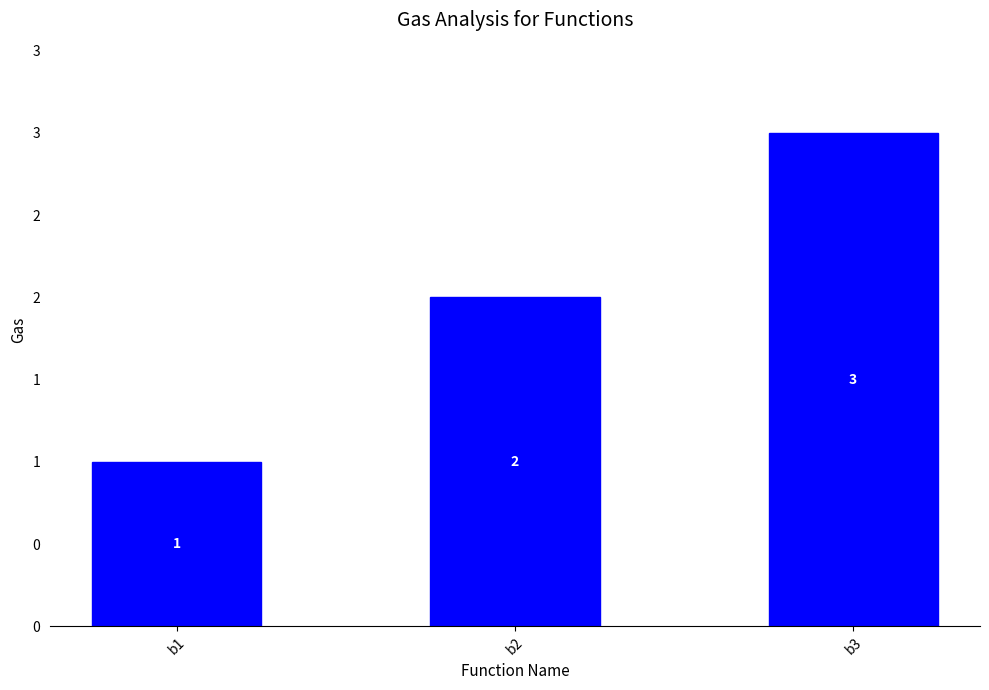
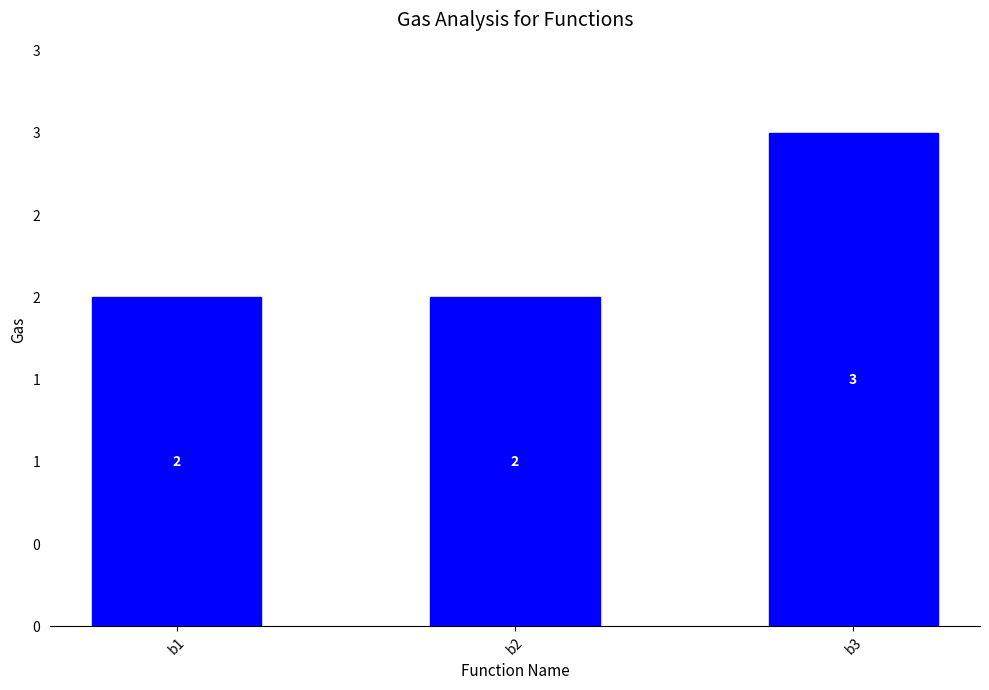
  {
-   "b1": 1,
+   "b1": 2,
    "b2": 2,
    "b3": 3
  }
